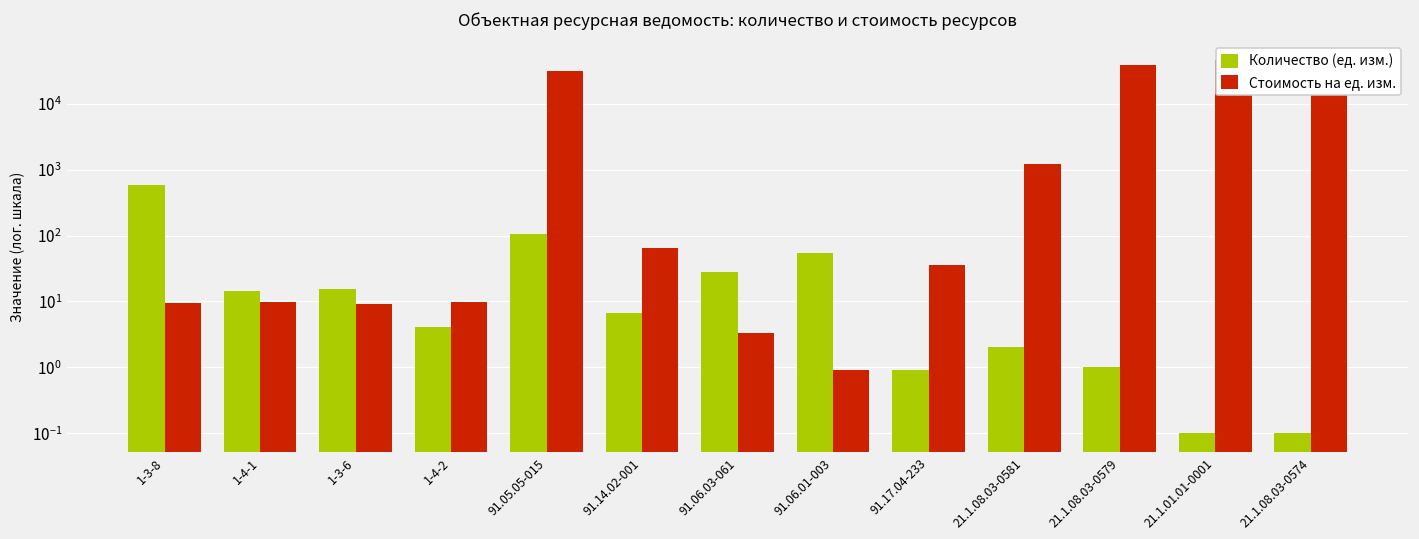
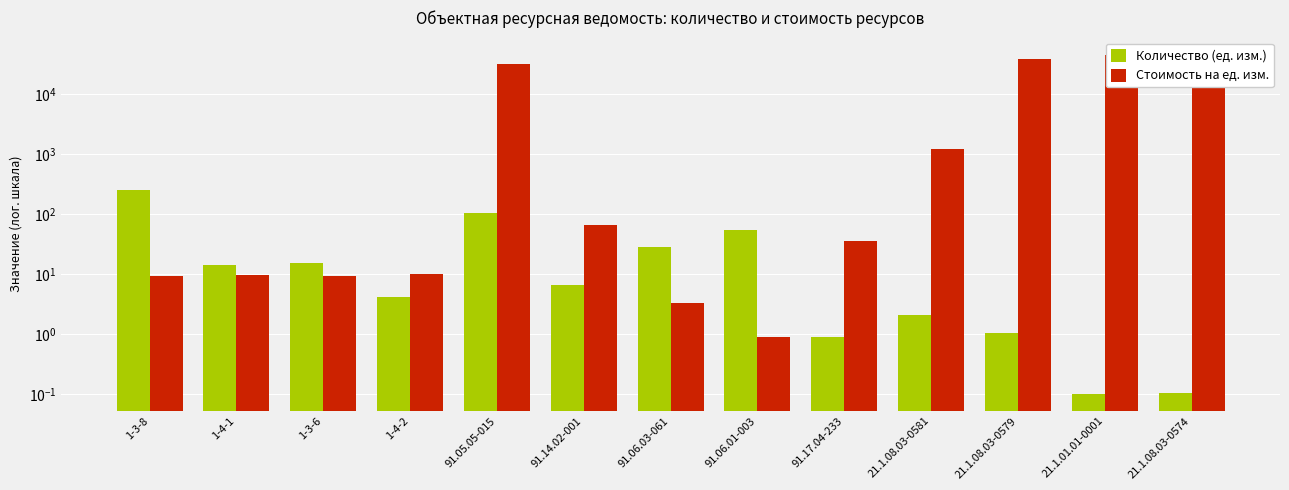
  {
    "Количество (ед. изм.)": {
-     "1-3-8": 600,
+     "1-3-8": 250,
      "1-4-1": 14,
      "1-3-6": 15,
      "1-4-2": 4,
      "91.05.05-015": 100,
      "91.14.02-001": 7,
      "91.06.03-061": 30,
      "91.06.01-003": 50,
      "91.17.04-233": 0.9,
      "21.1.08.03-0581": 2,
      "21.1.08.03-0579": 1,
      "21.1.01.01-0001": 0.10,
      "21.1.08.03-0574": 0.10
    },
    "Стоимость на ед. изм.": {
      "1-3-8": 9,
      "1-4-1": 10,
      "1-3-6": 9,
      "1-4-2": 10,
      "91.05.05-015": 30000,
      "91.14.02-001": 70,
      "91.06.03-061": 3,
      "91.06.01-003": 0.9,
      "91.17.04-233": 40,
      "21.1.08.03-0581": 1200,
      "21.1.08.03-0579": 40000
    }
  }
